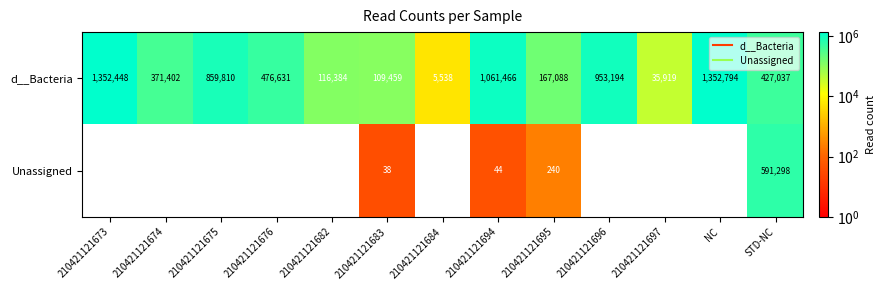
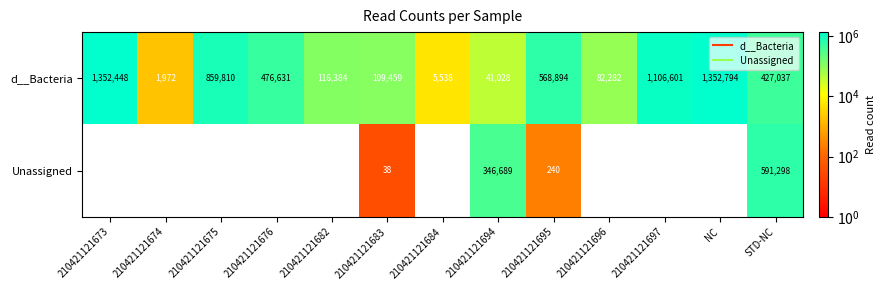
  {
    "d__Bacteria": {
      "210421121673": "1,352,448",
-     "210421121674": "371,402",
+     "210421121674": "1,972",
      "210421121675": "859,810",
      "210421121676": "476,631",
      "210421121682": "116,384",
      "210421121683": "109,459",
      "210421121684": "5,538",
-     "210421121694": "1,061,466",
-     "210421121695": "167,088",
-     "210421121696": "953,194",
-     "210421121697": "35,919",
+     "210421121694": "41,028",
+     "210421121695": "568,894",
+     "210421121696": "82,282",
+     "210421121697": "1,106,601",
      "NC": "1,352,794",
      "STD-NC": "427,037"
    },
    "Unassigned": {
      "210421121683": "38",
-     "210421121694": "44",
+     "210421121694": "346,689",
      "210421121695": "240",
      "STD-NC": "591,298"
    }
  }
